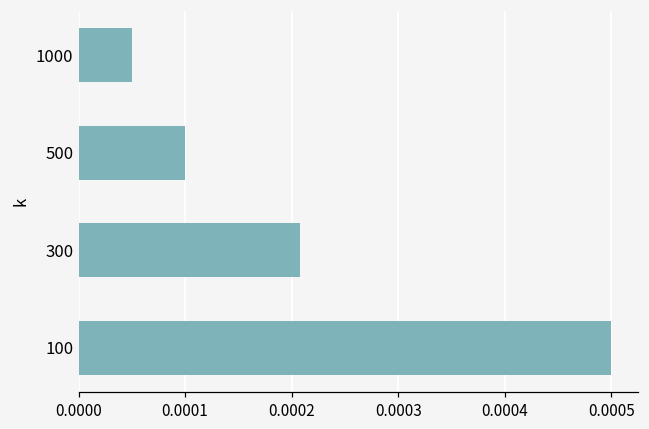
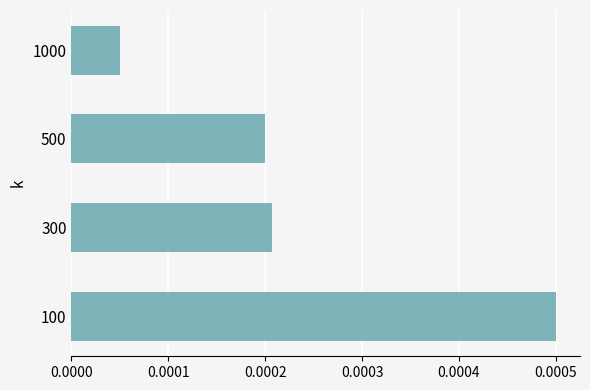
  {
    "1000": 0.00005,
-   "500": 0.0001,
+   "500": 0.0002,
    "300": 0.00021,
    "100": 0.0005
  }
